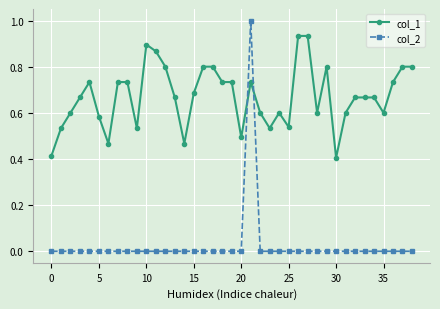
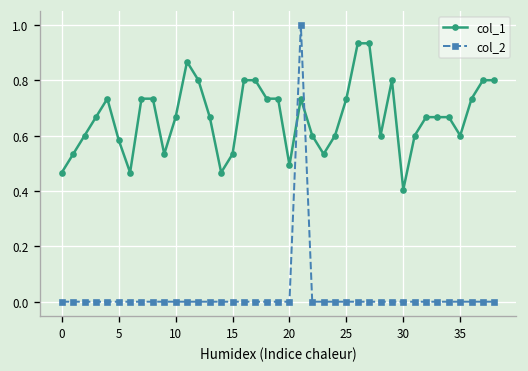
  {
    "col_1": {
-     "0": 0.41,
+     "0": 0.47,
      "5": 0.58,
-     "10": 0.90,
-     "15": 0.69,
+     "10": 0.67,
+     "15": 0.53,
      "20": 0.49,
-     "25": 0.54,
+     "25": 0.73,
      "30": 0.40,
      "35": 0.60
    },
    "col_2": {
      "0": 0.00,
      "5": 0.00,
      "10": 0.00,
      "15": 0.00,
      "20": 0.00,
      "25": 0.00,
      "30": 0.00,
      "35": 0.00
    }
  }
